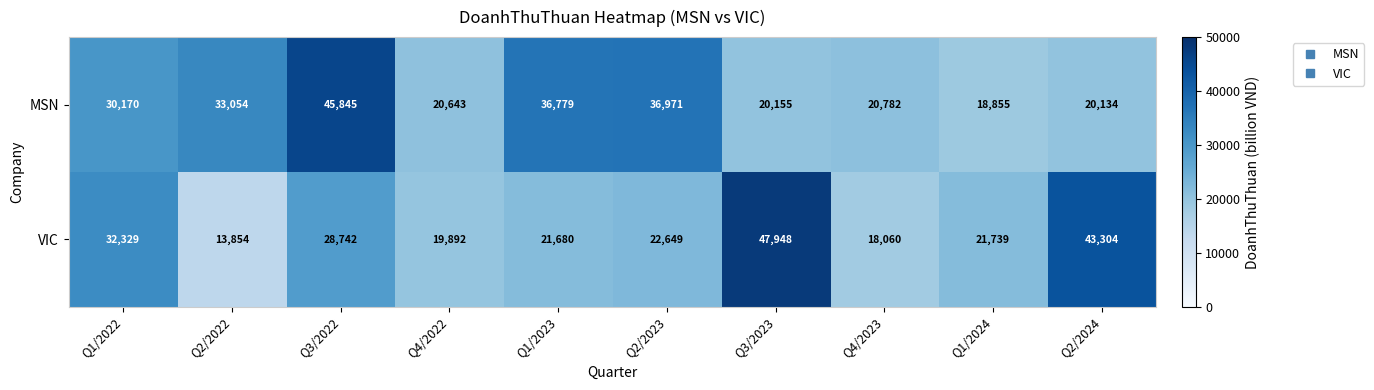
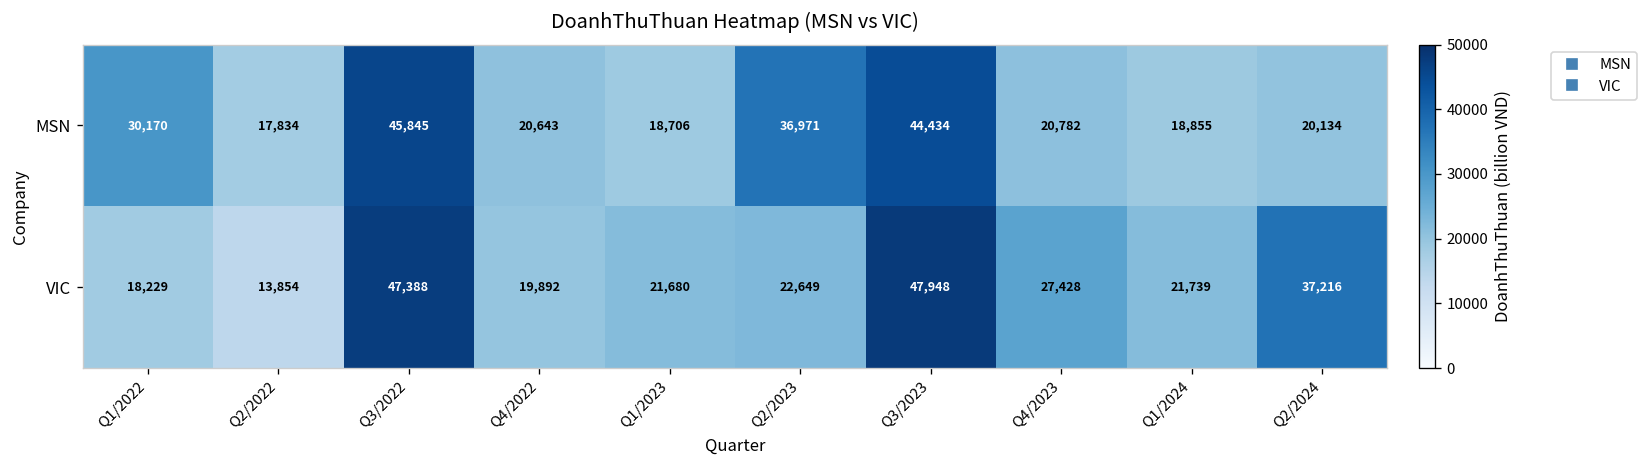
  {
    "MSN": {
      "Q1/2022": "30,170",
-     "Q2/2022": "33,054",
+     "Q2/2022": "17,834",
      "Q3/2022": "45,845",
      "Q4/2022": "20,643",
-     "Q1/2023": "36,779",
+     "Q1/2023": "18,706",
      "Q2/2023": "36,971",
-     "Q3/2023": "20,155",
+     "Q3/2023": "44,434",
      "Q4/2023": "20,782",
      "Q1/2024": "18,855",
      "Q2/2024": "20,134"
    },
    "VIC": {
-     "Q1/2022": "32,329",
+     "Q1/2022": "18,229",
      "Q2/2022": "13,854",
-     "Q3/2022": "28,742",
+     "Q3/2022": "47,388",
      "Q4/2022": "19,892",
      "Q1/2023": "21,680",
      "Q2/2023": "22,649",
      "Q3/2023": "47,948",
-     "Q4/2023": "18,060",
+     "Q4/2023": "27,428",
      "Q1/2024": "21,739",
-     "Q2/2024": "43,304"
+     "Q2/2024": "37,216"
    }
  }
